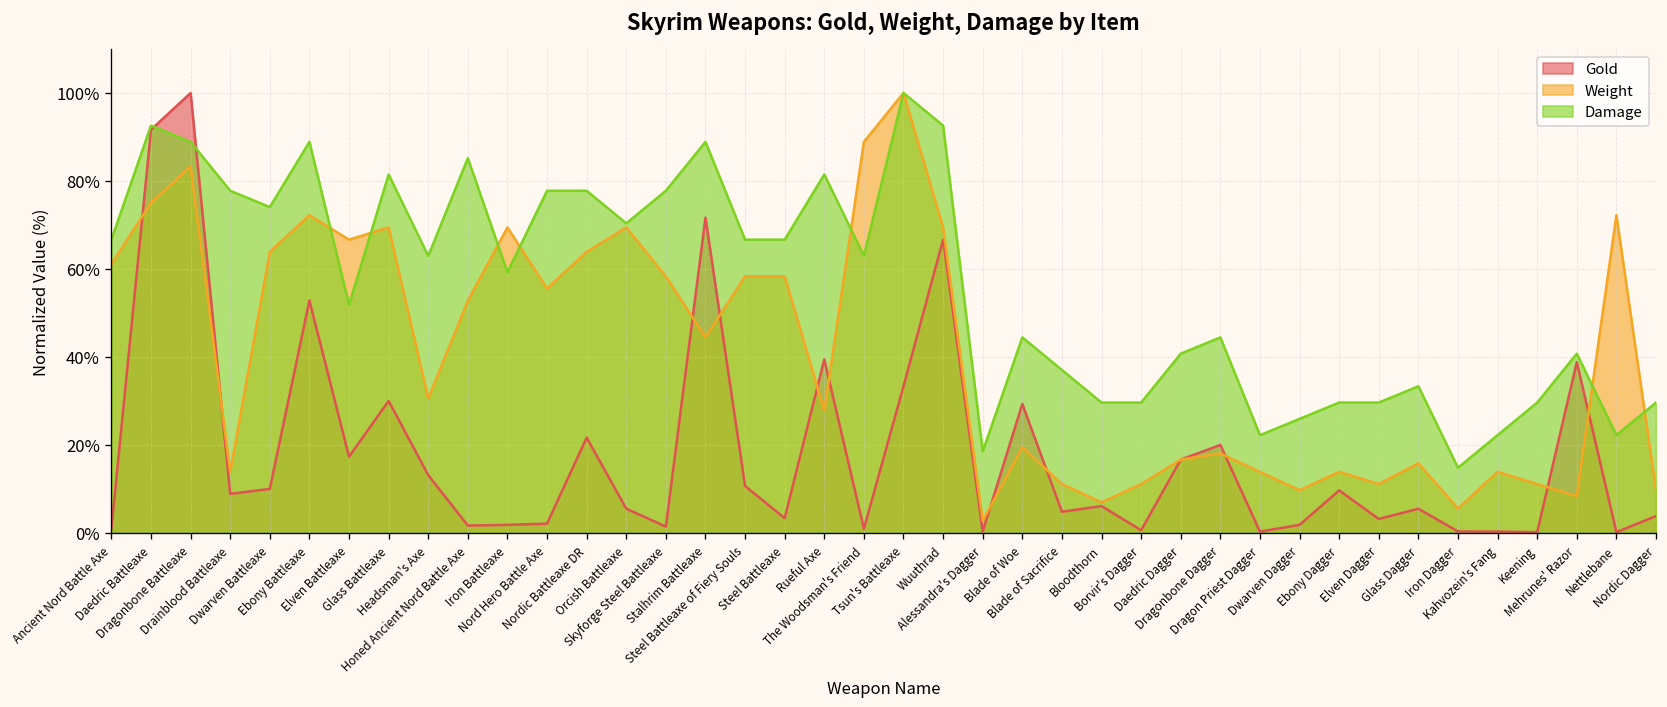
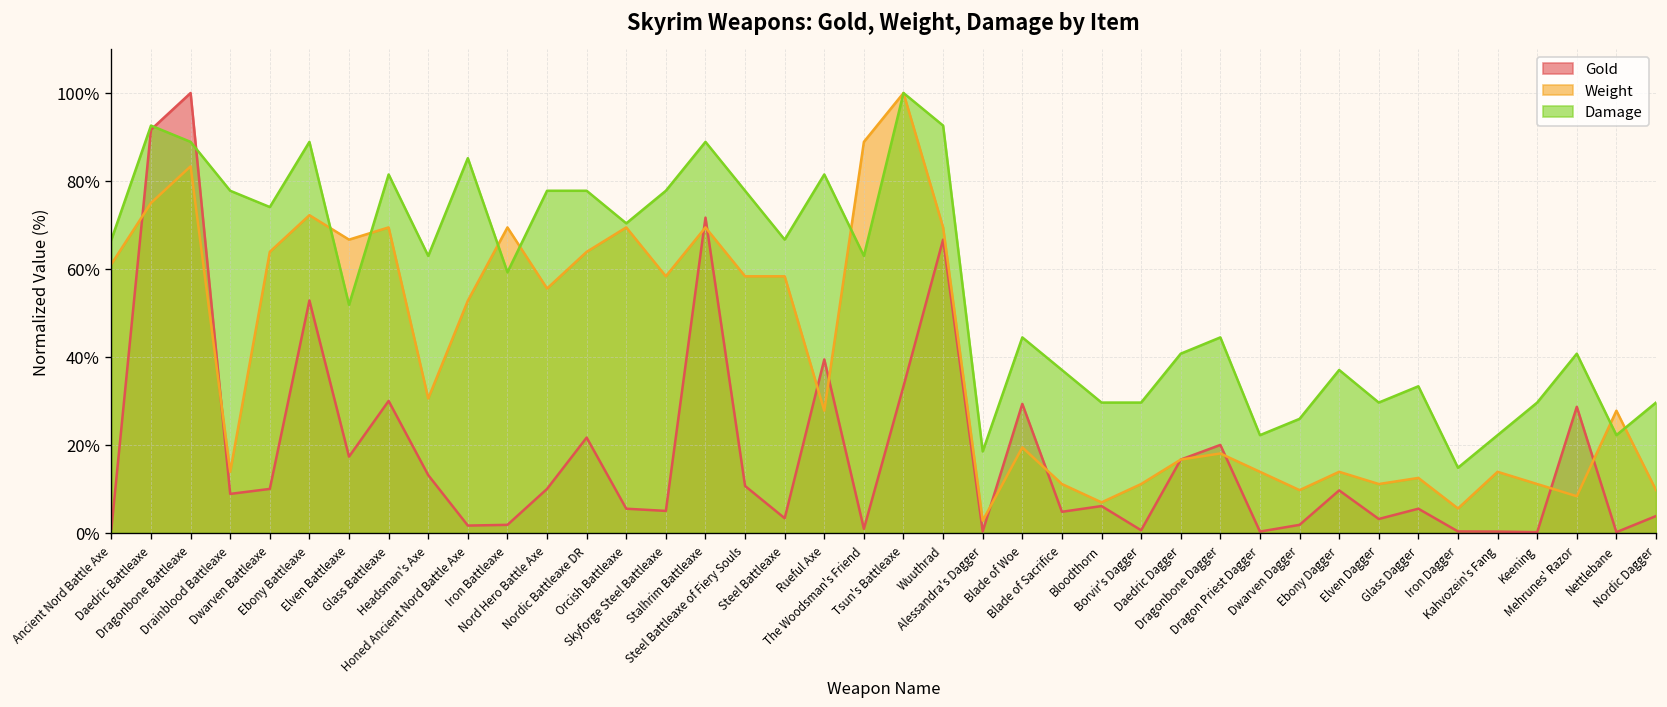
  {
    "Gold": {
      "Ancient Nord Battle Axe": "1%",
      "Daedric Battleaxe": "92%",
      "Dragonbone Battleaxe": "100%",
      "Drainblood Battleaxe": "9%",
      "Dwarven Battleaxe": "10%",
      "Ebony Battleaxe": "53%",
      "Elven Battleaxe": "17%",
      "Glass Battleaxe": "30%",
      "Headsman's Axe": "13%",
      "Honed Ancient Nord Battle Axe": "2%",
      "Iron Battleaxe": "2%",
-     "Nord Hero Battle Axe": "2%",
+     "Nord Hero Battle Axe": "10%",
      "Nordic Battleaxe DR": "22%",
      "Orcish Battleaxe": "6%",
-     "Skyforge Steel Battleaxe": "1%",
+     "Skyforge Steel Battleaxe": "5%",
      "Stalhrim Battleaxe": "72%",
      "Steel Battleaxe of Fiery Souls": "11%",
      "Steel Battleaxe": "3%",
      "Rueful Axe": "39%",
      "The Woodsman's Friend": "1%",
      "Tsun's Battleaxe": "33%",
      "Wuuthrad": "67%",
      "Alessandra's Dagger": "0%",
      "Blade of Woe": "29%",
      "Blade of Sacrifice": "5%",
      "Bloodthorn": "6%",
      "Borvir's Dagger": "1%",
      "Dragonbone Dagger": "20%",
      "Dragon Priest Dagger": "0%",
      "Dwarven Dagger": "2%",
      "Ebony Dagger": "10%",
      "Elven Dagger": "3%",
      "Glass Dagger": "6%",
      "Iron Dagger": "0%",
      "Kahvozein's Fang": "0%",
      "Keening": "0%",
-     "Mehrunes' Razor": "39%",
+     "Mehrunes' Razor": "29%",
      "Nettlebane": "0%",
      "Nordic Dagger": "4%"
    },
    "Weight": {
      "Ancient Nord Battle Axe": "61%",
      "Daedric Battleaxe": "75%",
      "Dragonbone Battleaxe": "83%",
      "Drainblood Battleaxe": "14%",
      "Dwarven Battleaxe": "64%",
      "Ebony Battleaxe": "72%",
      "Elven Battleaxe": "67%",
      "Glass Battleaxe": "69%",
      "Headsman's Axe": "31%",
      "Honed Ancient Nord Battle Axe": "53%",
      "Iron Battleaxe": "69%",
      "Nord Hero Battle Axe": "56%",
      "Nordic Battleaxe DR": "64%",
      "Orcish Battleaxe": "69%",
      "Skyforge Steel Battleaxe": "58%",
-     "Stalhrim Battleaxe": "44%",
+     "Stalhrim Battleaxe": "69%",
      "Steel Battleaxe of Fiery Souls": "58%",
      "Steel Battleaxe": "58%",
      "Rueful Axe": "28%",
      "The Woodsman's Friend": "89%",
      "Wuuthrad": "69%",
      "Alessandra's Dagger": "3%",
      "Blade of Woe": "19%",
      "Blade of Sacrifice": "11%",
      "Bloodthorn": "7%",
      "Borvir's Dagger": "11%",
      "Dragonbone Dagger": "18%",
      "Dragon Priest Dagger": "14%",
      "Dwarven Dagger": "10%",
      "Ebony Dagger": "14%",
      "Elven Dagger": "11%",
-     "Glass Dagger": "16%",
+     "Glass Dagger": "13%",
      "Iron Dagger": "6%",
      "Kahvozein's Fang": "14%",
      "Keening": "11%",
      "Mehrunes' Razor": "8%",
-     "Nettlebane": "72%",
+     "Nettlebane": "28%",
      "Nordic Dagger": "10%"
    },
    "Damage": {
      "Ancient Nord Battle Axe": "67%",
      "Daedric Battleaxe": "93%",
      "Dragonbone Battleaxe": "89%",
      "Drainblood Battleaxe": "78%",
      "Dwarven Battleaxe": "74%",
      "Ebony Battleaxe": "89%",
      "Elven Battleaxe": "52%",
      "Glass Battleaxe": "81%",
      "Headsman's Axe": "63%",
      "Honed Ancient Nord Battle Axe": "85%",
      "Iron Battleaxe": "59%",
      "Nord Hero Battle Axe": "78%",
      "Nordic Battleaxe DR": "78%",
      "Orcish Battleaxe": "70%",
      "Skyforge Steel Battleaxe": "78%",
      "Stalhrim Battleaxe": "89%",
-     "Steel Battleaxe of Fiery Souls": "67%",
+     "Steel Battleaxe of Fiery Souls": "78%",
      "Steel Battleaxe": "67%",
      "Rueful Axe": "81%",
      "The Woodsman's Friend": "63%",
      "Wuuthrad": "93%",
      "Alessandra's Dagger": "19%",
      "Blade of Woe": "44%",
      "Blade of Sacrifice": "37%",
      "Bloodthorn": "30%",
      "Borvir's Dagger": "30%",
      "Daedric Dagger": "41%",
      "Dragonbone Dagger": "44%",
      "Dragon Priest Dagger": "22%",
      "Dwarven Dagger": "26%",
-     "Ebony Dagger": "30%",
+     "Ebony Dagger": "37%",
      "Elven Dagger": "30%",
      "Glass Dagger": "33%",
      "Iron Dagger": "15%",
      "Kahvozein's Fang": "22%",
      "Keening": "30%",
      "Mehrunes' Razor": "41%",
      "Nettlebane": "22%",
      "Nordic Dagger": "30%"
    }
  }
